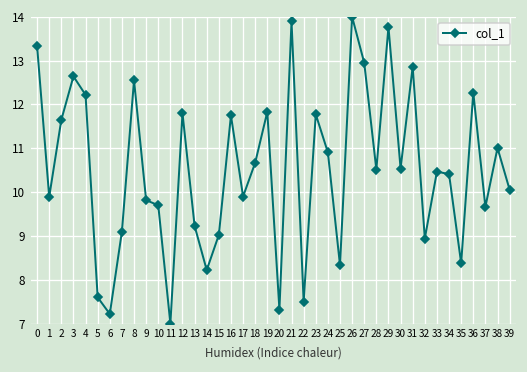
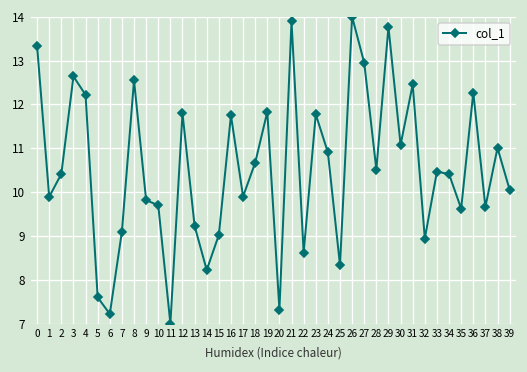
  {
    "0": 13.3,
    "1": 9.9,
-   "2": 11.6,
+   "2": 10.4,
    "3": 12.6,
    "4": 12.2,
    "5": 7.6,
    "6": 7.2,
    "7": 9.1,
    "8": 12.6,
    "9": 9.8,
    "10": 9.7,
    "11": 7.0,
    "12": 11.8,
    "13": 9.2,
    "14": 8.2,
    "15": 9.0,
    "16": 11.8,
    "17": 9.9,
    "18": 10.7,
    "19": 11.8,
    "20": 7.3,
    "21": 13.9,
-   "22": 7.5,
+   "22": 8.6,
    "23": 11.8,
    "24": 10.9,
    "25": 8.3,
    "26": 14.0,
    "27": 12.9,
    "28": 10.5,
    "29": 13.8,
-   "30": 10.5,
-   "31": 12.9,
+   "30": 11.1,
+   "31": 12.5,
    "32": 8.9,
    "33": 10.5,
    "34": 10.4,
-   "35": 8.4,
+   "35": 9.6,
    "36": 12.3,
    "37": 9.7,
    "38": 11.0,
    "39": 10.1
  }
